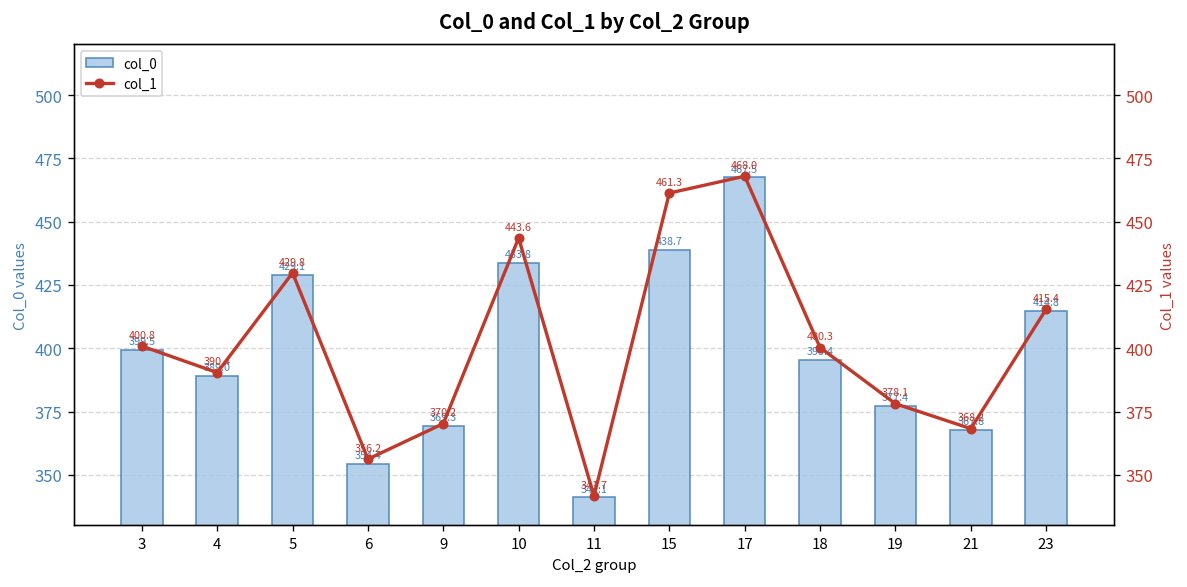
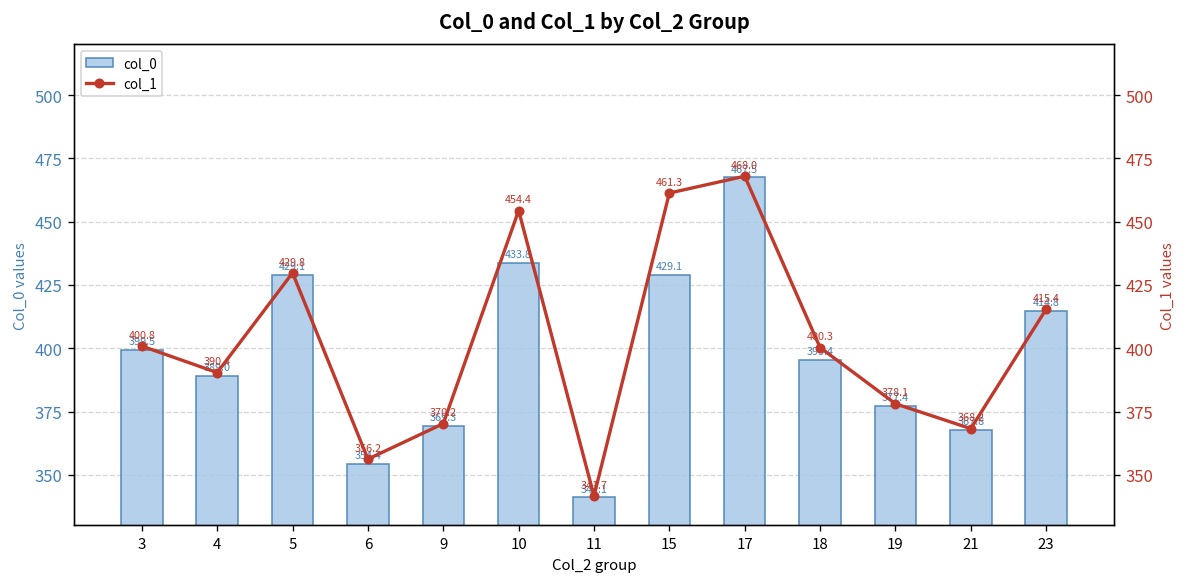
  {
    "col_0": {
      "10": 433.8,
-     "15": 438.7
+     "15": 429.1
    },
    "col_1": {
-     "10": 443.6,
+     "10": 454.4,
      "15": 461.3,
      "18": 400.3
    }
  }
